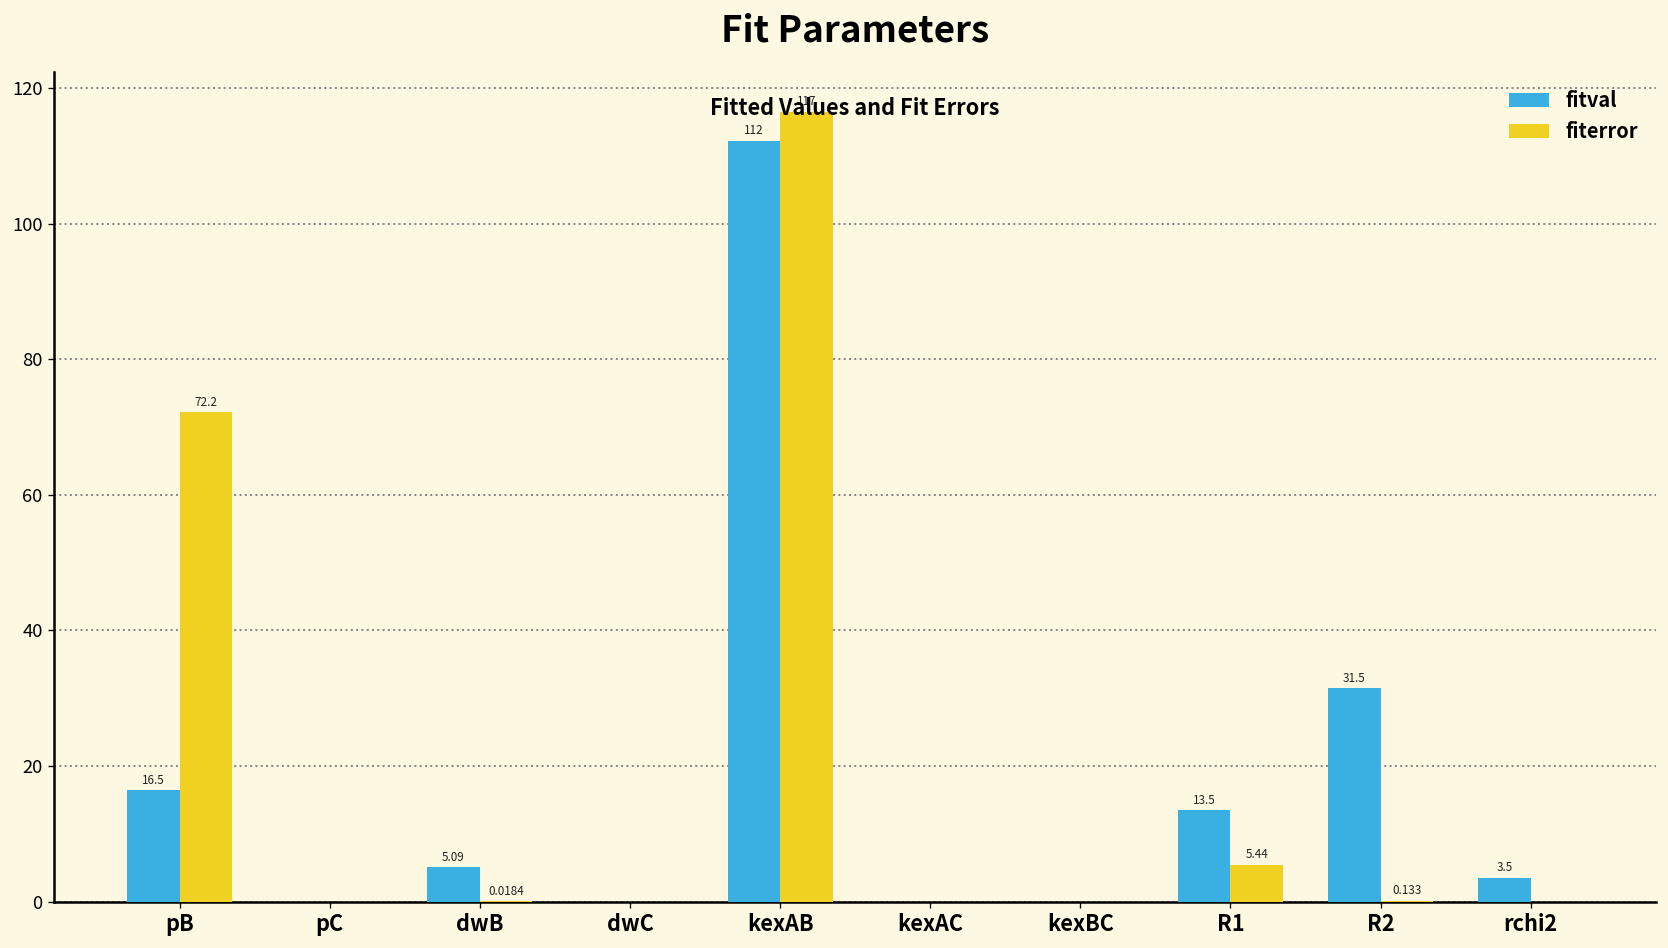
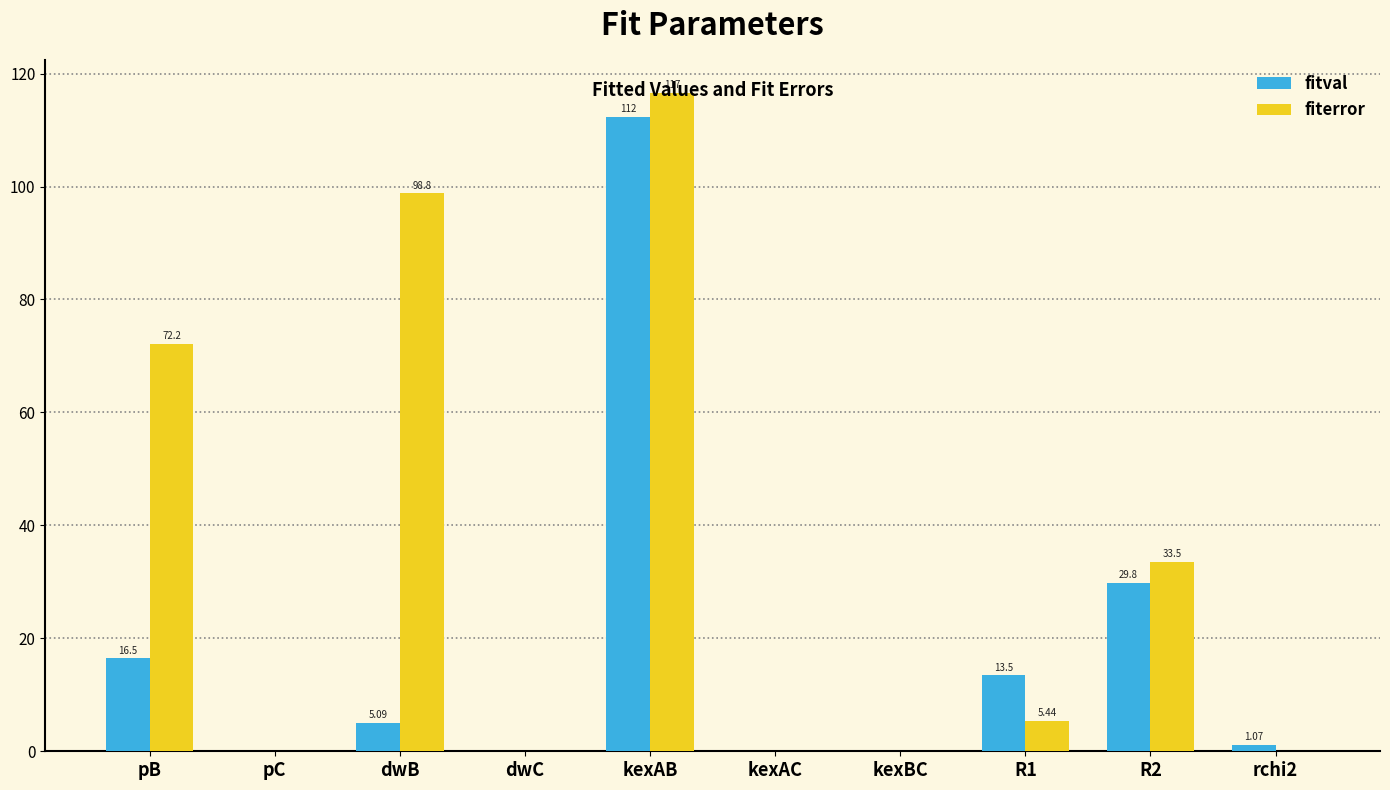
  {
    "fitval": {
      "pB": 16.5,
      "dwB": 5.09,
      "kexAB": 112,
      "R1": 13.5,
-     "R2": 31.5,
-     "rchi2": 3.5
+     "R2": 29.8,
+     "rchi2": 1.07
    },
    "fiterror": {
      "pB": 72.2,
-     "dwB": 0.0184,
+     "dwB": 98.8,
      "R1": 5.44,
-     "R2": 0.133
+     "R2": 33.5
    }
  }
